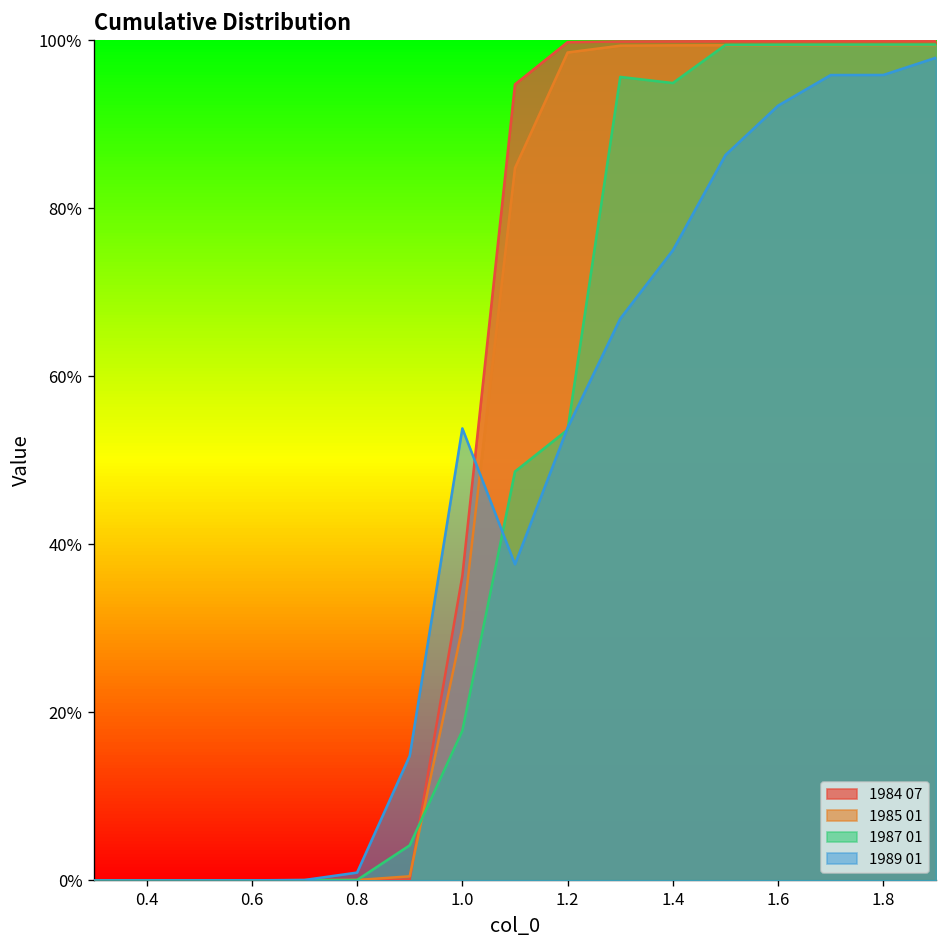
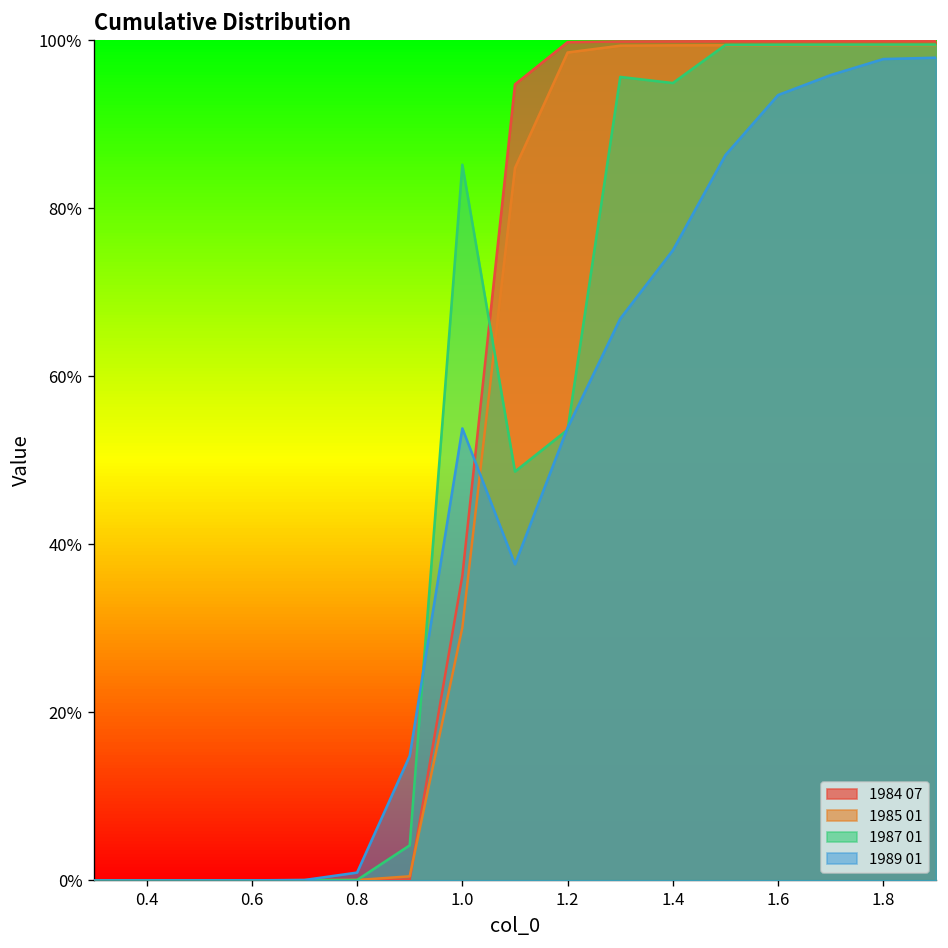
  {
    "1987 01": {
-     "1.0": "18%",
+     "1.0": "85%",
      "1.4": "95%"
    },
    "1989 01": {
      "0.8": "1%",
      "1.0": "54%",
      "1.4": "75%",
-     "1.6": "92%",
-     "1.8": "96%"
+     "1.6": "93%",
+     "1.8": "98%"
    }
  }
